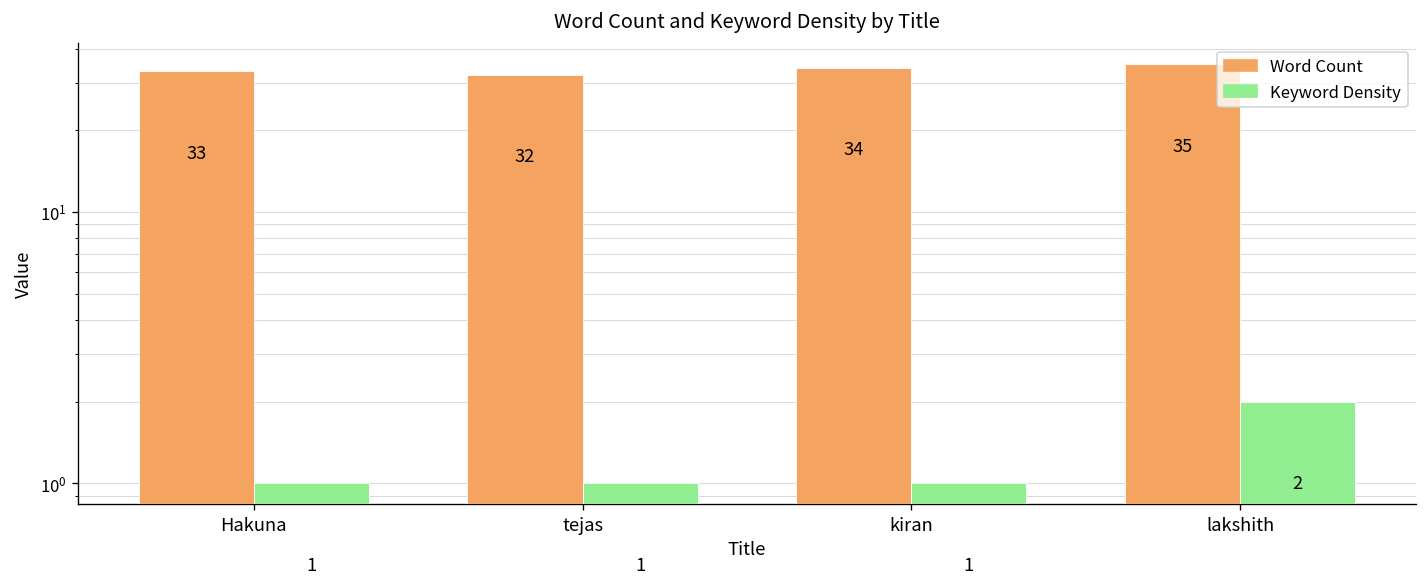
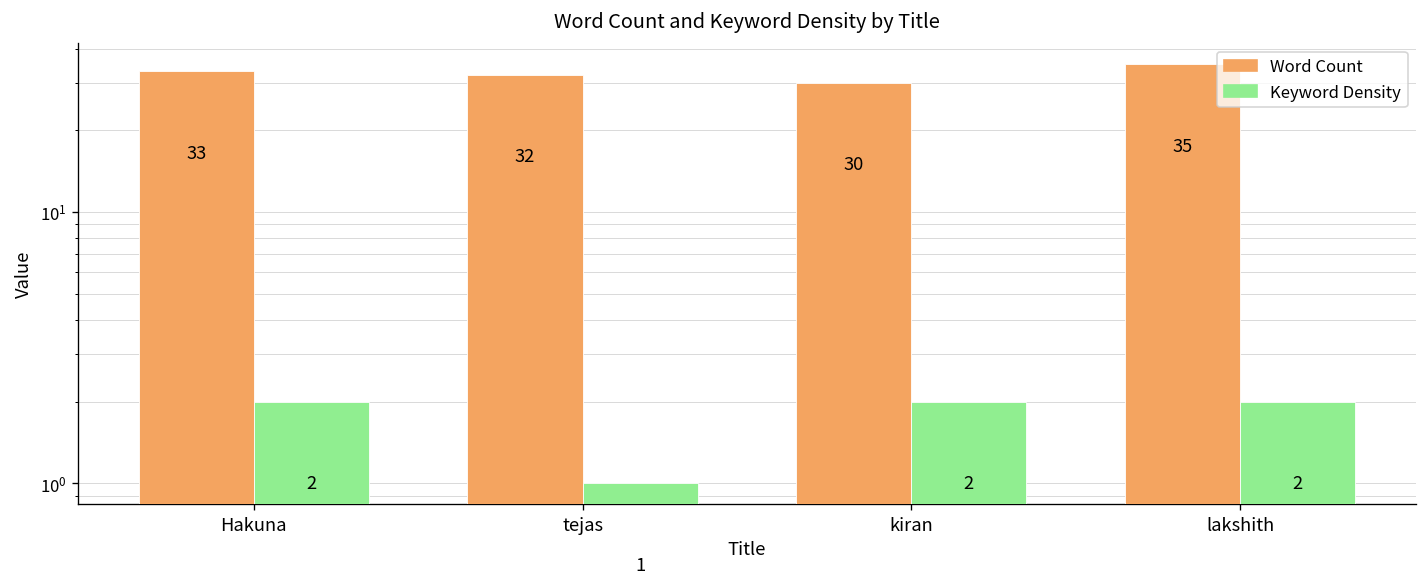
  {
    "Word Count": {
      "Hakuna": 33,
      "tejas": 32,
-     "kiran": 34,
+     "kiran": 30,
      "lakshith": 35
    },
    "Keyword Density": {
-     "Hakuna": 1,
+     "Hakuna": 2,
      "tejas": 1,
-     "kiran": 1,
+     "kiran": 2,
      "lakshith": 2
    }
  }
